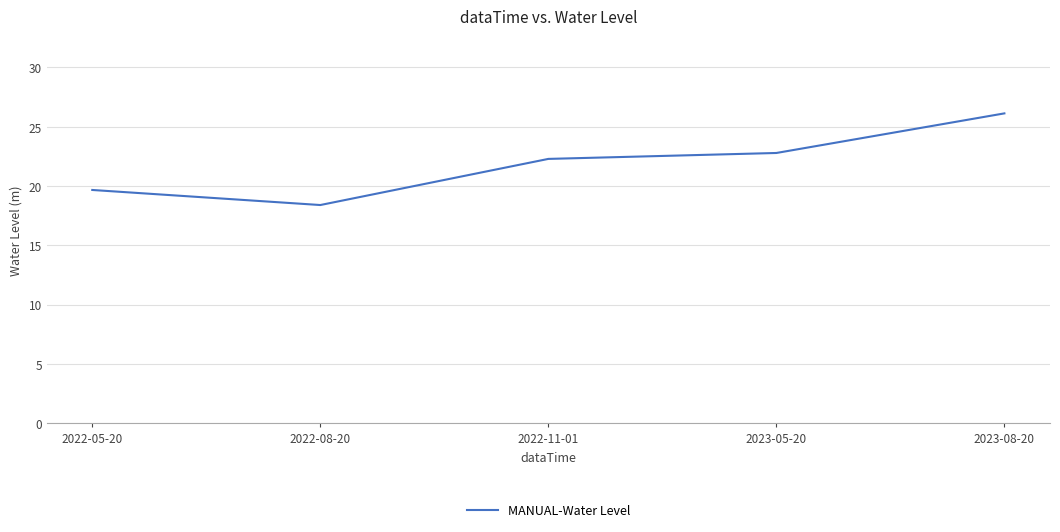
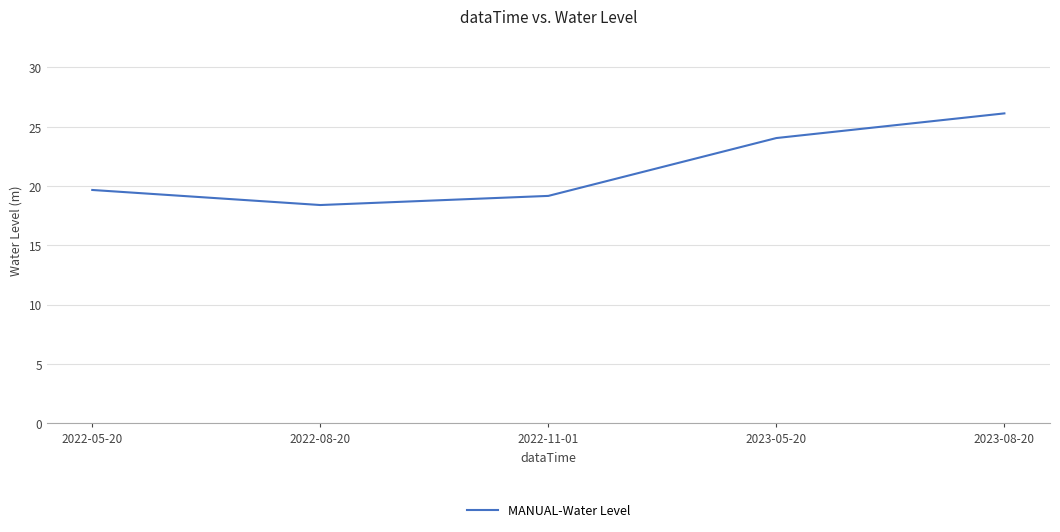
  {
    "2022-05-20": 19.7,
    "2022-08-20": 18.4,
-   "2022-11-01": 22.3,
-   "2023-05-20": 22.8,
+   "2022-11-01": 19.2,
+   "2023-05-20": 24.0,
    "2023-08-20": 26.1
  }
